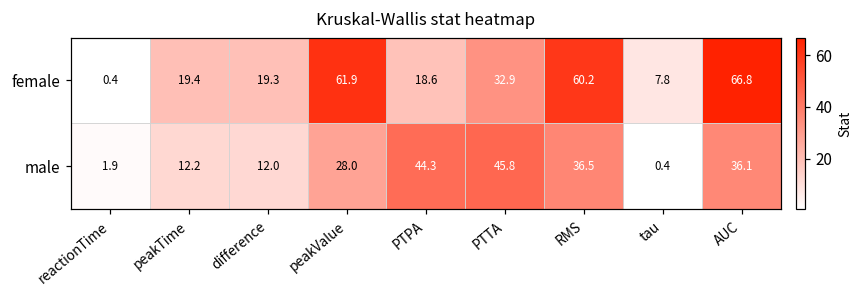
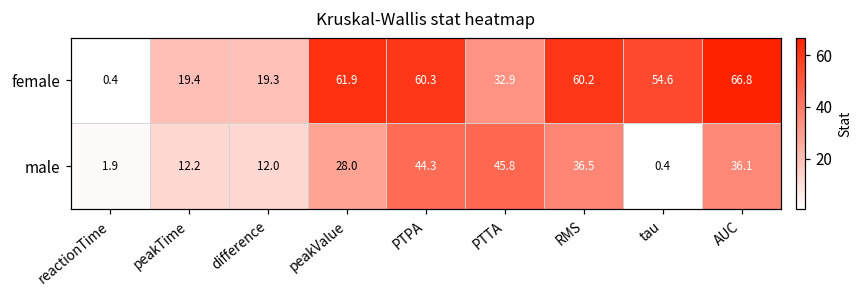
  {
    "female": {
      "reactionTime": 0.4,
      "peakTime": 19.4,
      "difference": 19.3,
      "peakValue": 61.9,
-     "PTPA": 18.6,
+     "PTPA": 60.3,
      "PTTA": 32.9,
      "RMS": 60.2,
-     "tau": 7.8,
+     "tau": 54.6,
      "AUC": 66.8
    },
    "male": {
      "reactionTime": 1.9,
      "peakTime": 12.2,
      "difference": 12.0,
      "peakValue": 28.0,
      "PTPA": 44.3,
      "PTTA": 45.8,
      "RMS": 36.5,
      "tau": 0.4,
      "AUC": 36.1
    }
  }
